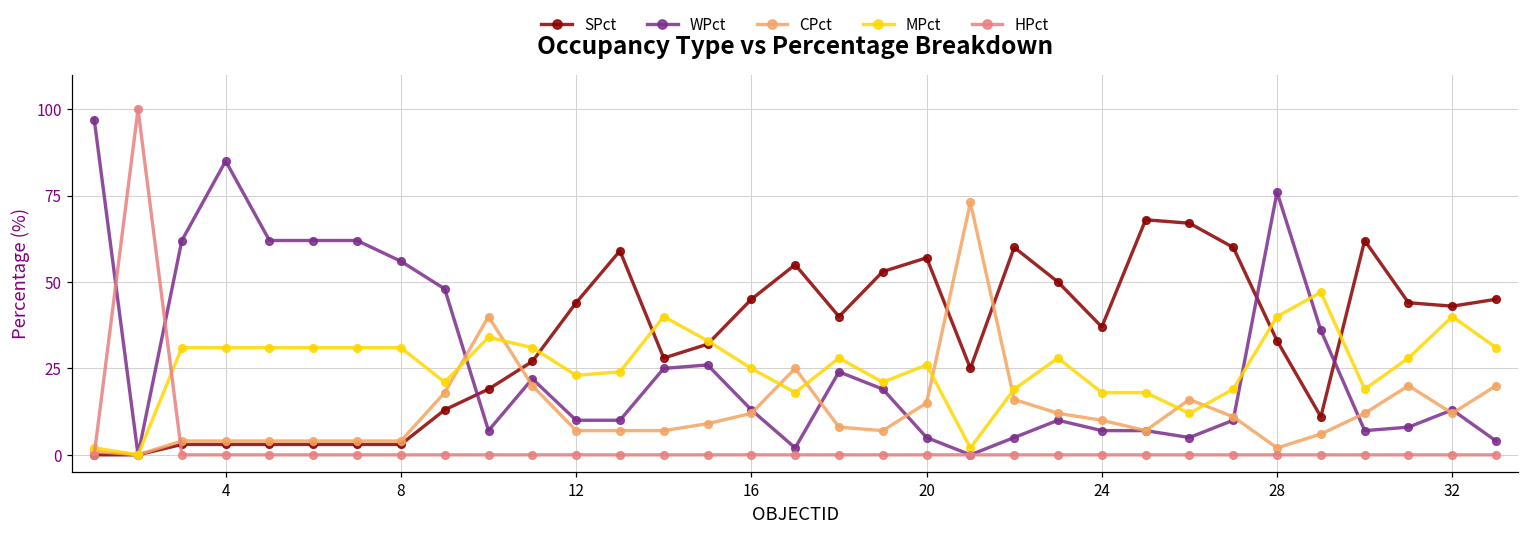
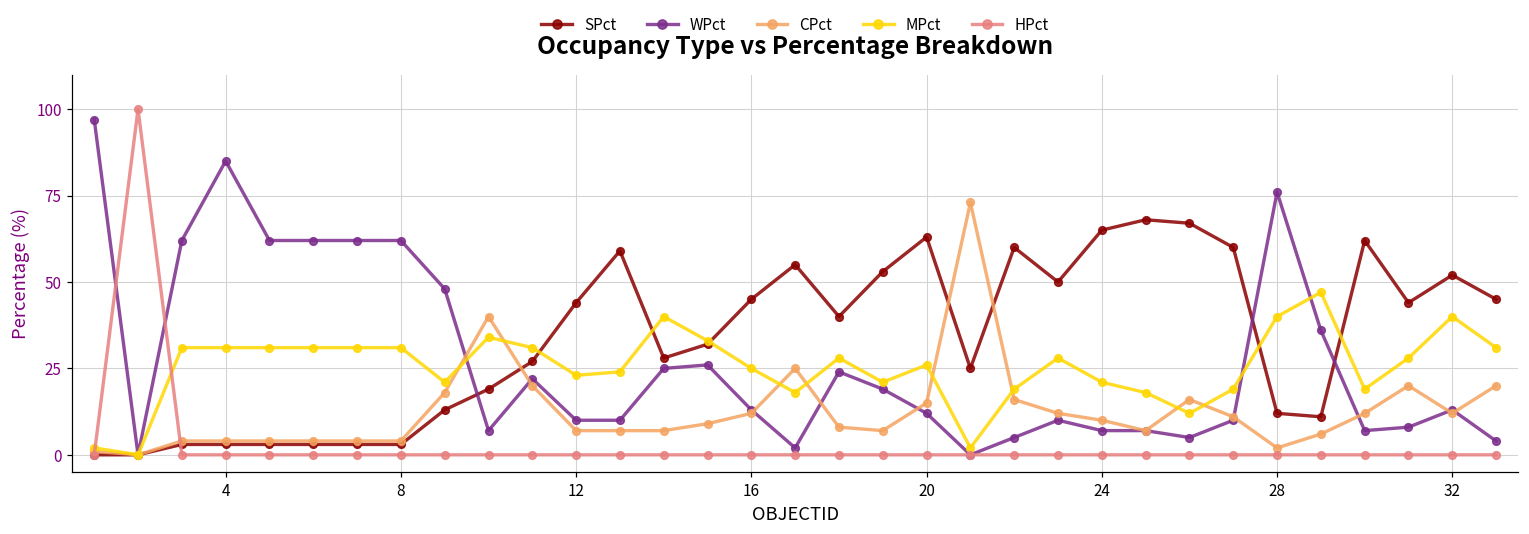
  {
    "SPct": {
      "4": 3,
      "8": 3,
      "12": 44,
      "16": 45,
-     "20": 57,
-     "24": 37,
-     "28": 33,
-     "32": 43
+     "20": 63,
+     "24": 65,
+     "28": 12,
+     "32": 52
    },
    "WPct": {
      "4": 85,
-     "8": 56,
+     "8": 62,
      "12": 10,
      "16": 13,
-     "20": 5,
+     "20": 12,
      "24": 7,
      "28": 76,
      "32": 13
    },
    "MPct": {
      "4": 31,
      "8": 31,
      "12": 23,
      "16": 25,
      "20": 26,
-     "24": 18,
+     "24": 21,
      "28": 40,
      "32": 40
    }
  }
